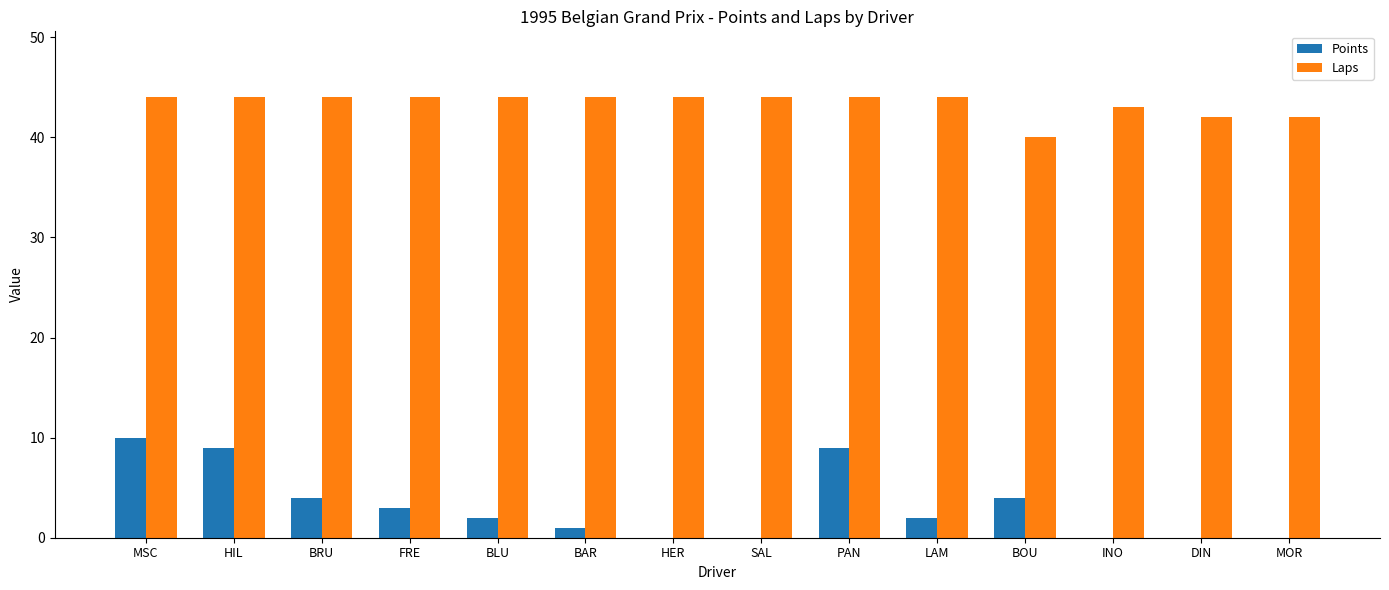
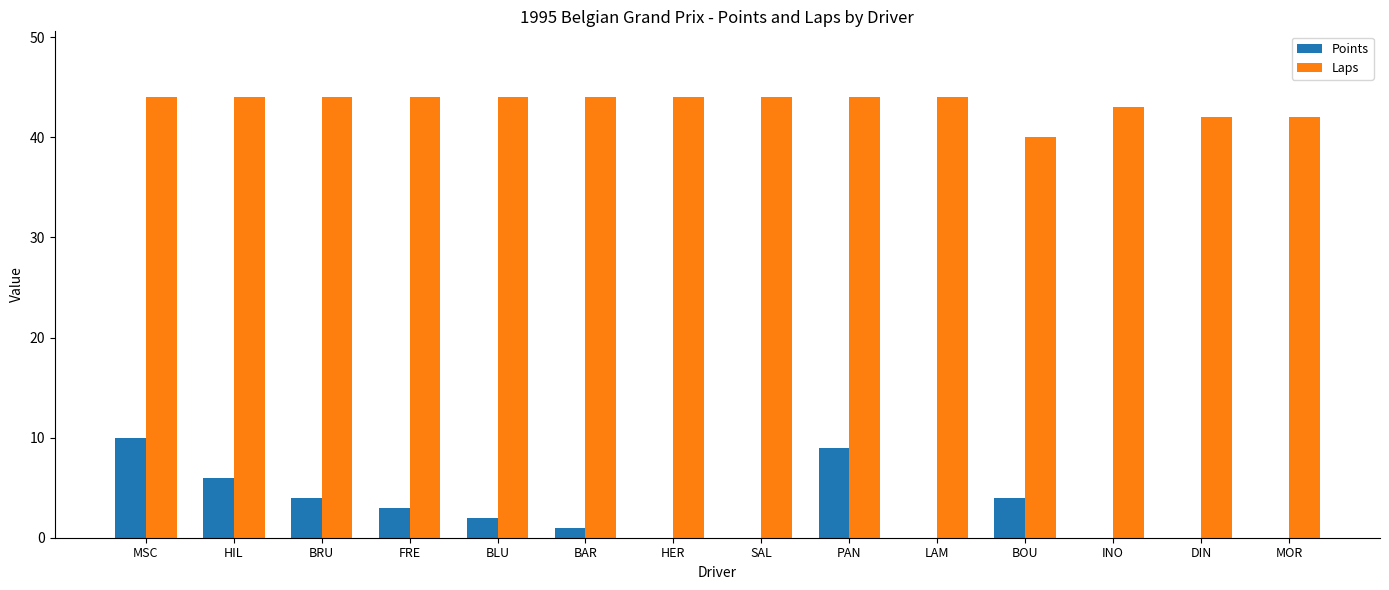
  {
    "Points": {
      "MSC": 10,
-     "HIL": 9,
+     "HIL": 6,
      "BRU": 4,
      "FRE": 3,
      "BLU": 2,
      "BAR": 1,
      "HER": 0,
      "SAL": 0,
      "PAN": 9,
-     "LAM": 2,
+     "LAM": 0,
      "BOU": 4,
      "INO": 0,
      "DIN": 0,
      "MOR": 0
    },
    "Laps": {
      "MSC": 44,
      "HIL": 44,
      "BRU": 44,
      "FRE": 44,
      "BLU": 44,
      "BAR": 44,
      "HER": 44,
      "SAL": 44,
      "PAN": 44,
      "LAM": 44,
      "BOU": 40,
      "INO": 43,
      "DIN": 42,
      "MOR": 42
    }
  }
